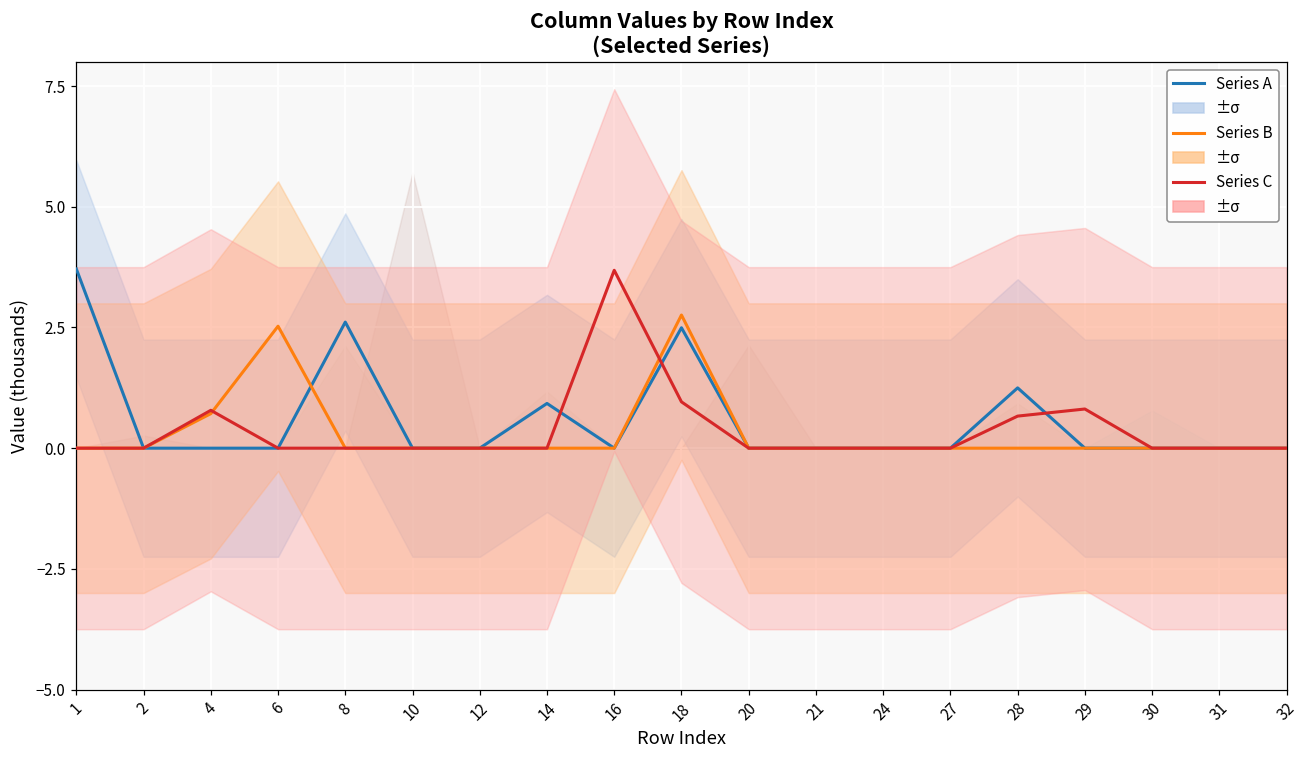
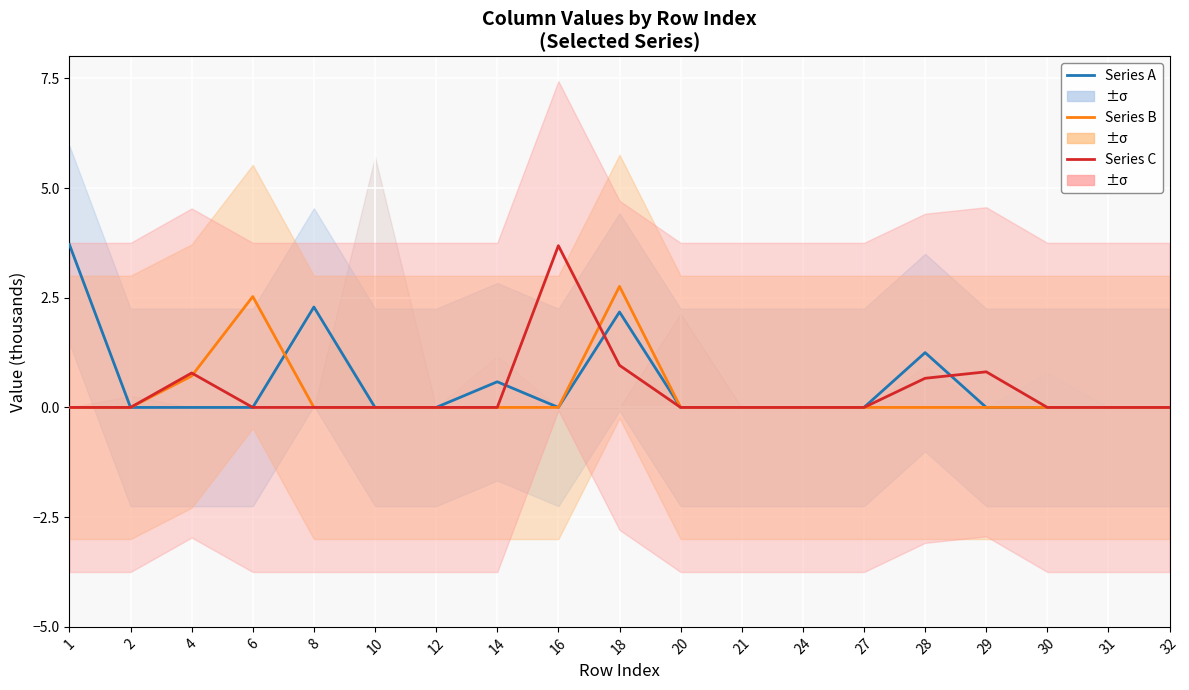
  {
    "Series A": {
-     "8": 2.6,
-     "14": 0.9,
-     "18": 2.5,
+     "8": 2.3,
+     "14": 0.6,
+     "18": 2.2,
      "28": 1.2
    },
    "Series B": {
      "4": 0.7,
      "6": 2.5,
      "18": 2.8
    },
    "Series C": {
      "4": 0.8,
      "16": 3.7,
      "18": 1.0,
      "28": 0.7,
      "29": 0.8
    }
  }
